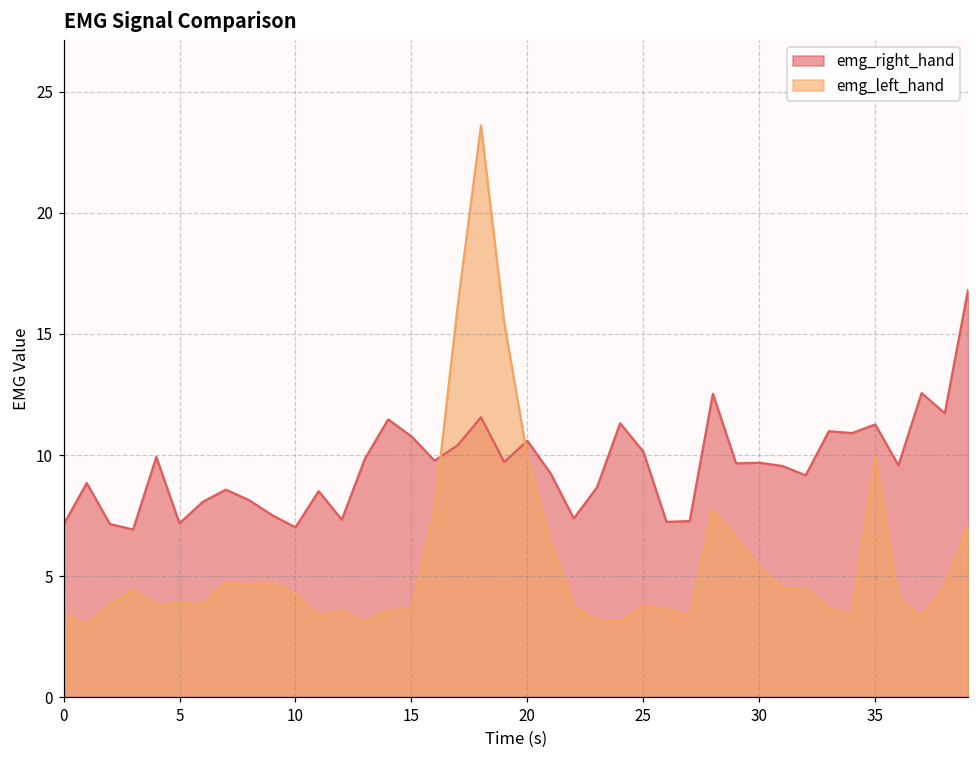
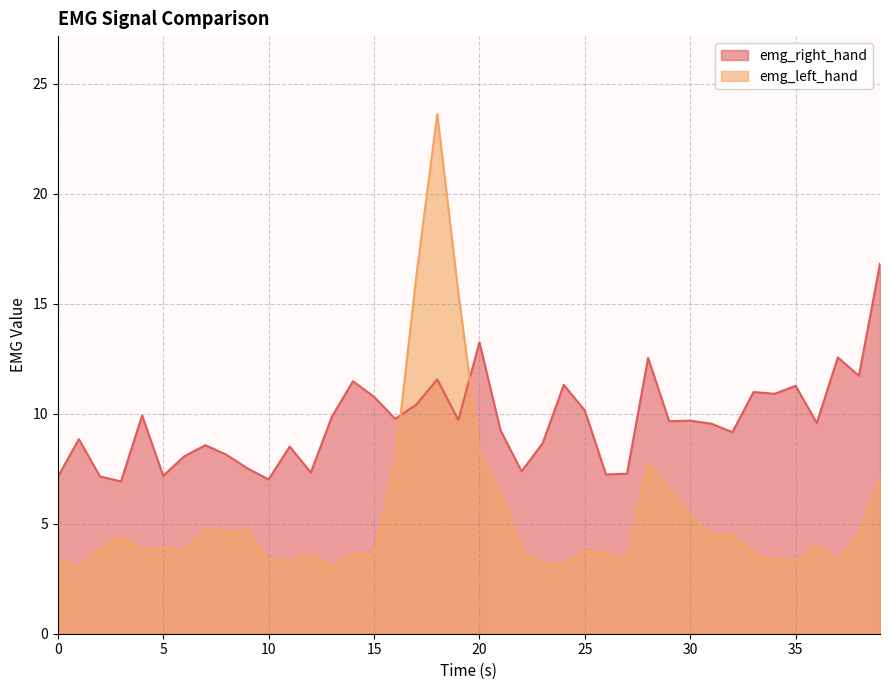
  {
    "emg_right_hand": {
      "0": 7.1,
      "5": 7.2,
      "10": 7.0,
      "15": 10.8,
-     "20": 10.6,
+     "20": 13.2,
      "25": 10.1,
      "30": 9.7,
      "35": 11.3
    },
    "emg_left_hand": {
      "0": 3.4,
      "5": 3.9,
-     "10": 4.3,
+     "10": 3.3,
      "15": 3.6,
-     "20": 9.9,
+     "20": 8.2,
      "25": 3.8,
      "30": 5.4,
-     "35": 9.9
+     "35": 3.3
    }
  }
